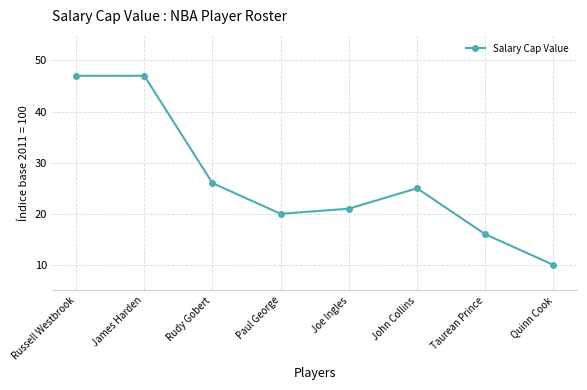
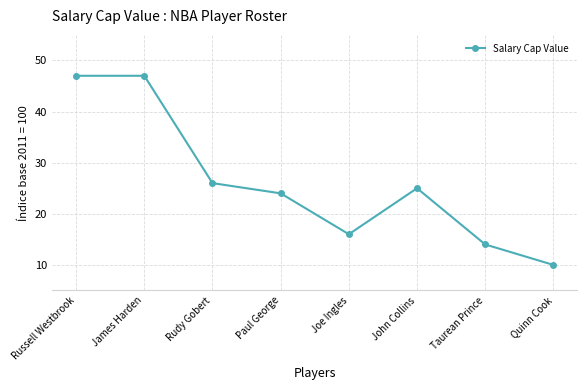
  {
    "Russell Westbrook": 47,
    "James Harden": 47,
    "Rudy Gobert": 26,
-   "Paul George": 20,
-   "Joe Ingles": 21,
+   "Paul George": 24,
+   "Joe Ingles": 16,
    "John Collins": 25,
-   "Taurean Prince": 16,
+   "Taurean Prince": 14,
    "Quinn Cook": 10
  }
